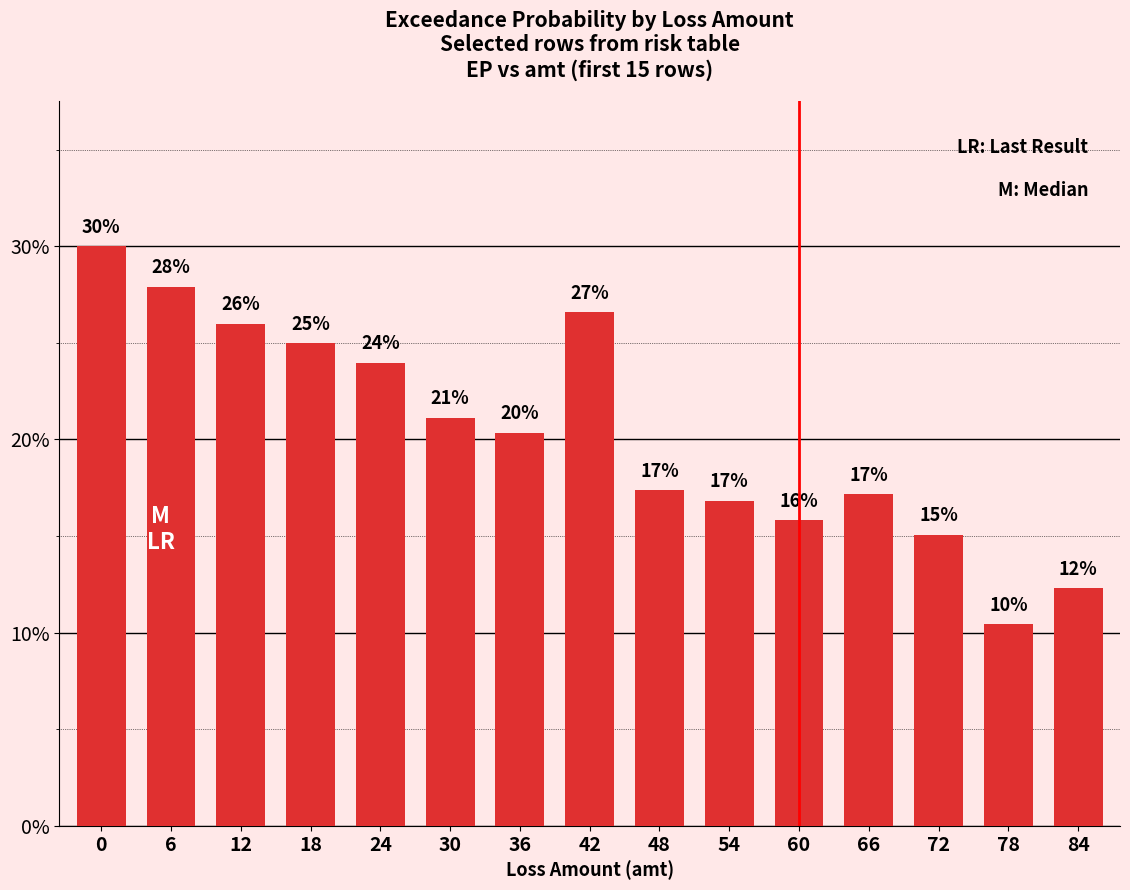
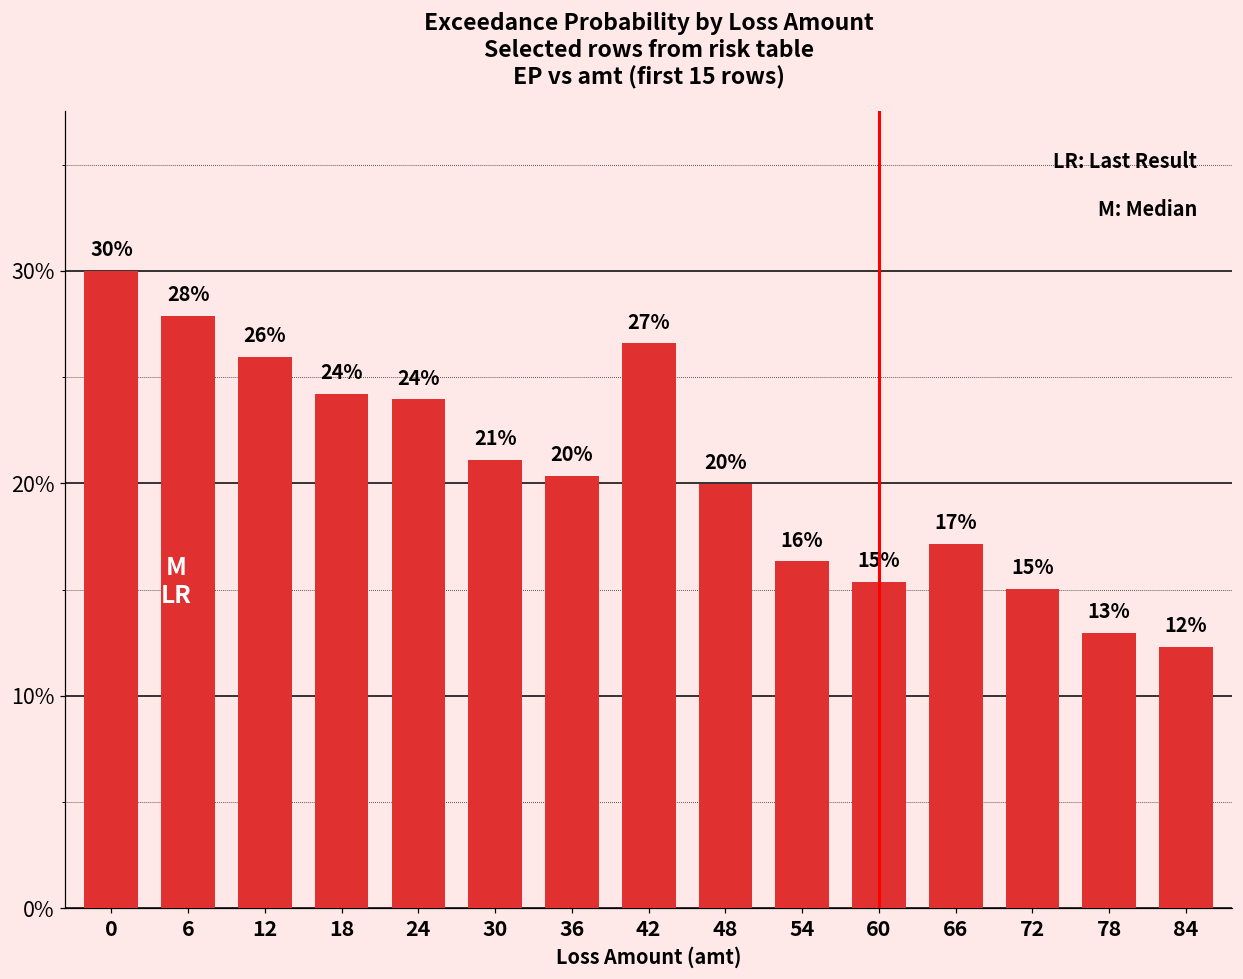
  {
    "0": "30%",
    "6": "28%",
    "12": "26%",
-   "18": "25%",
+   "18": "24%",
    "24": "24%",
    "30": "21%",
    "36": "20%",
    "42": "27%",
-   "48": "17%",
-   "54": "17%",
-   "60": "16%",
+   "48": "20%",
+   "54": "16%",
+   "60": "15%",
    "66": "17%",
    "72": "15%",
-   "78": "10%",
+   "78": "13%",
    "84": "12%"
  }
